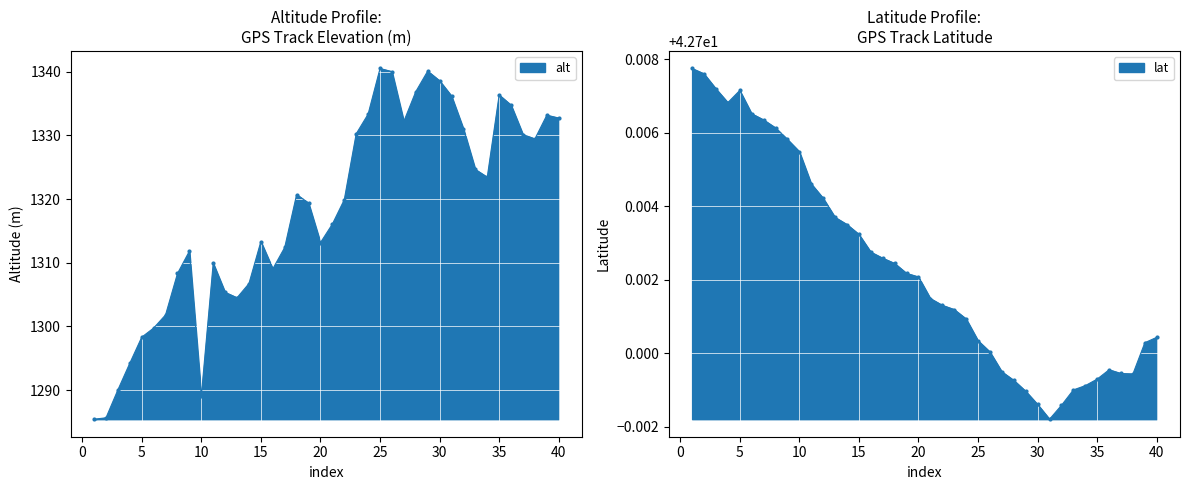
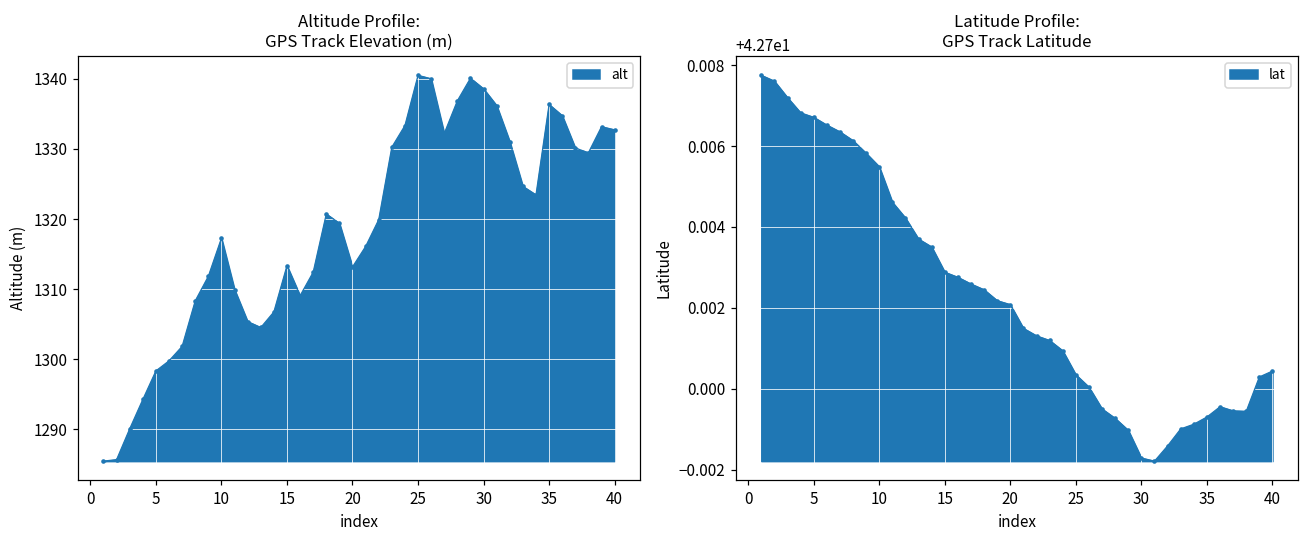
  {
    "Altitude Profile: GPS Track Elevation (m)": {
      "5": 1298,
-     "10": 1289,
+     "10": 1317,
      "15": 1313,
      "20": 1313,
      "25": 1341,
      "30": 1339,
      "35": 1336,
      "40": 1333
    },
    "Latitude Profile: GPS Track Latitude": {
-     "5": 42.7072,
+     "5": 42.7067,
      "10": 42.7055,
-     "15": 42.7032,
+     "15": 42.7029,
      "20": 42.7021,
      "25": 42.7003,
-     "30": 42.6986,
+     "30": 42.6983,
      "35": 42.6993,
      "40": 42.7004
    }
  }
